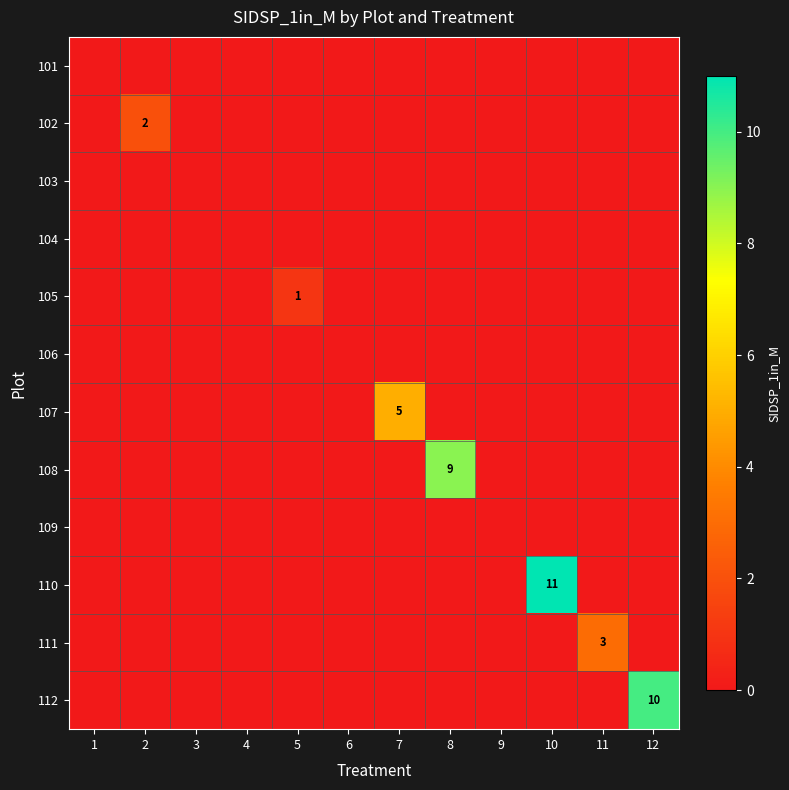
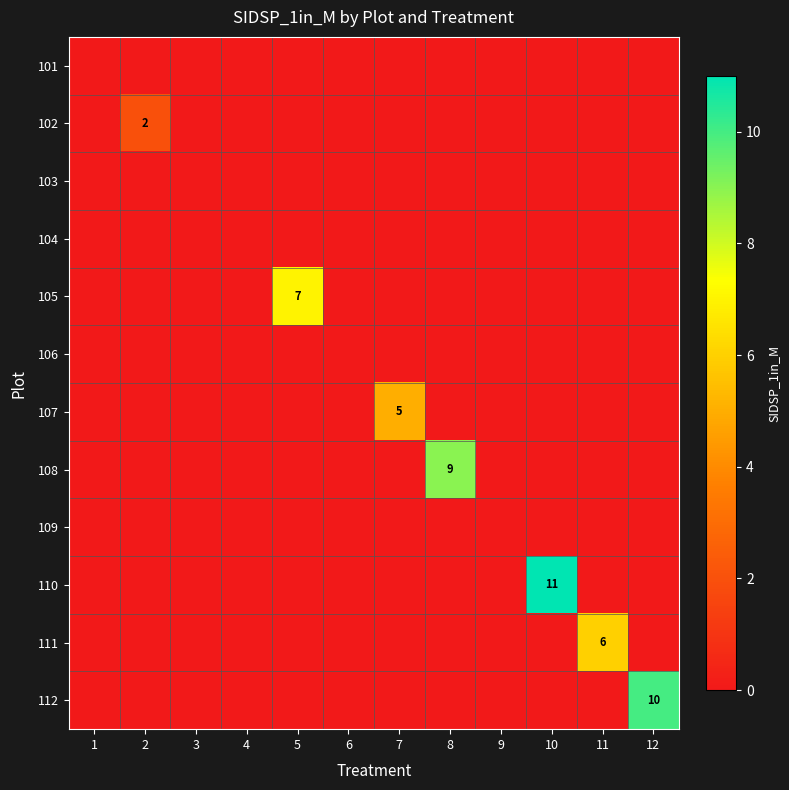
  {
    "102": {
      "2": 2
    },
    "105": {
-     "5": 1
+     "5": 7
    },
    "107": {
      "7": 5
    },
    "108": {
      "8": 9
    },
    "110": {
      "10": 11
    },
    "111": {
-     "11": 3
+     "11": 6
    },
    "112": {
      "12": 10
    }
  }
